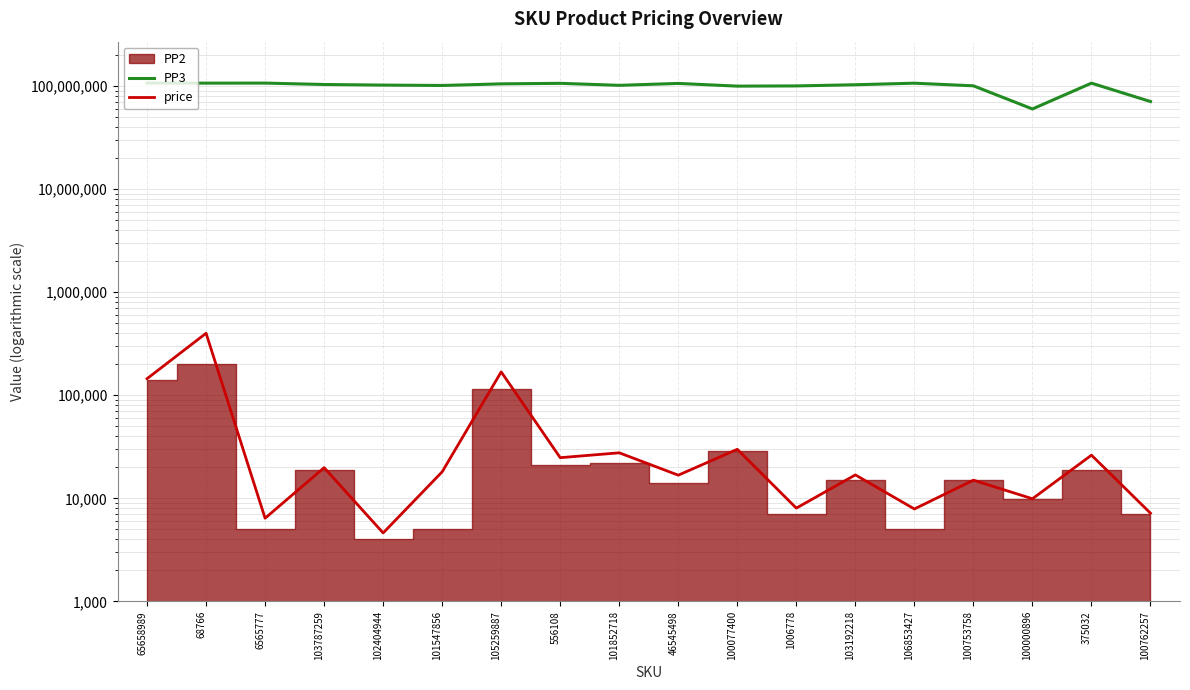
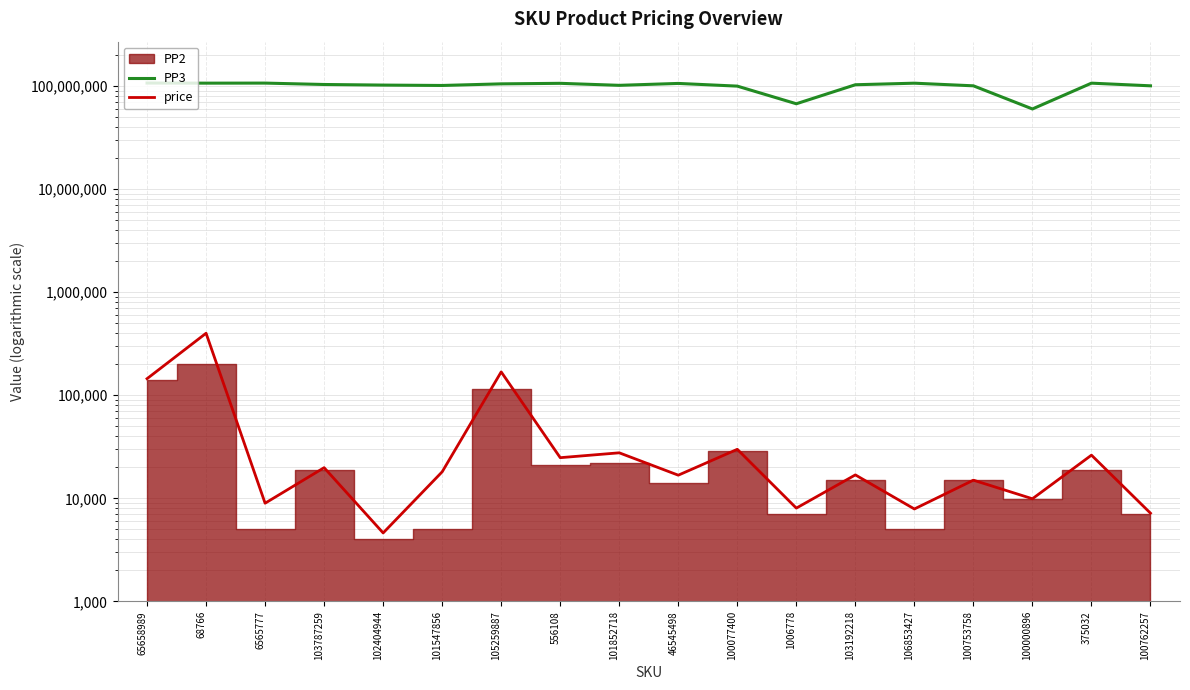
  {
    "PP3": {
      "68766": "110,000,000",
      "6565777": "110,000,000",
      "103787259": "100,000,000",
      "102404944": "100,000,000",
      "101547856": "100,000,000",
      "105259887": "110,000,000",
      "556108": "110,000,000",
      "101852718": "100,000,000",
      "46545498": "110,000,000",
      "100077400": "100,000,000",
-     "1006778": "100,000,000",
+     "1006778": "70,000,000",
      "103192218": "100,000,000",
      "106853427": "110,000,000",
      "100753758": "100,000,000",
      "100000896": "60,000,000",
      "375032": "110,000,000",
-     "100762257": "70,000,000"
+     "100762257": "100,000,000"
    },
    "price": {
      "68766": "400,000",
-     "6565777": "6,000",
+     "6565777": "9,000",
      "103787259": "20,000",
      "102404944": "5,000",
      "101547856": "18,000",
      "105259887": "170,000",
      "556108": "25,000",
      "101852718": "28,000",
      "46545498": "17,000",
      "100077400": "30,000",
      "1006778": "8,000",
      "103192218": "17,000",
      "106853427": "8,000",
      "100753758": "15,000",
      "100000896": "10,000",
      "375032": "26,000"
    }
  }
